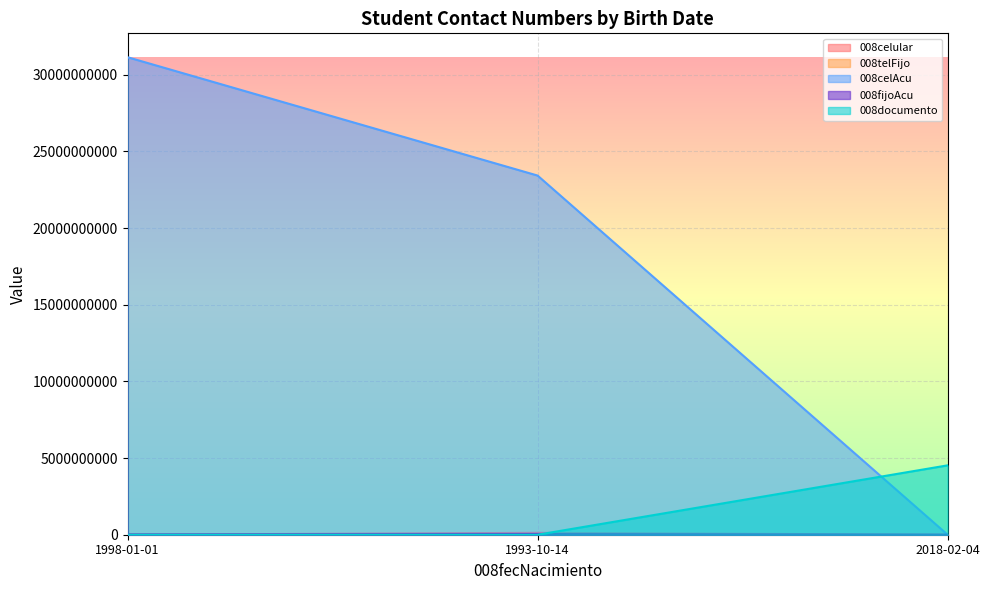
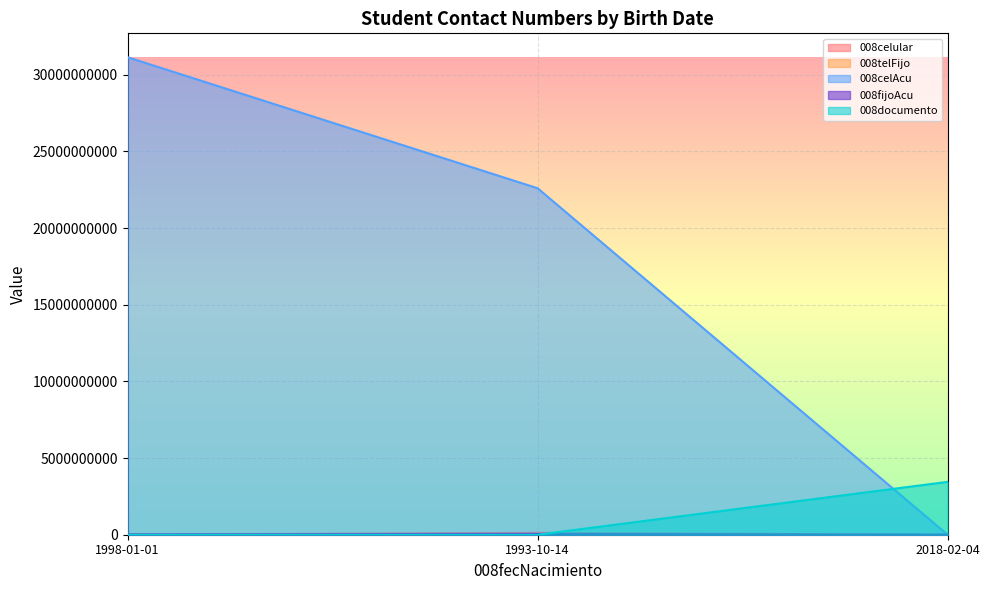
  {
    "008celAcu": {
      "1998-01-01": 31100000000,
-     "1993-10-14": 23400000000
+     "1993-10-14": 22600000000
    },
    "008documento": {
-     "2018-02-04": 4500000000
+     "2018-02-04": 3400000000
    }
  }
